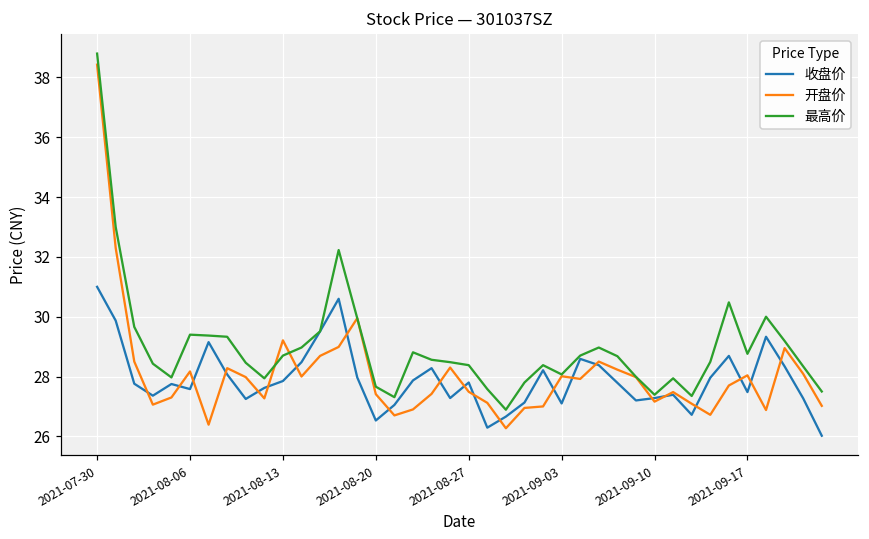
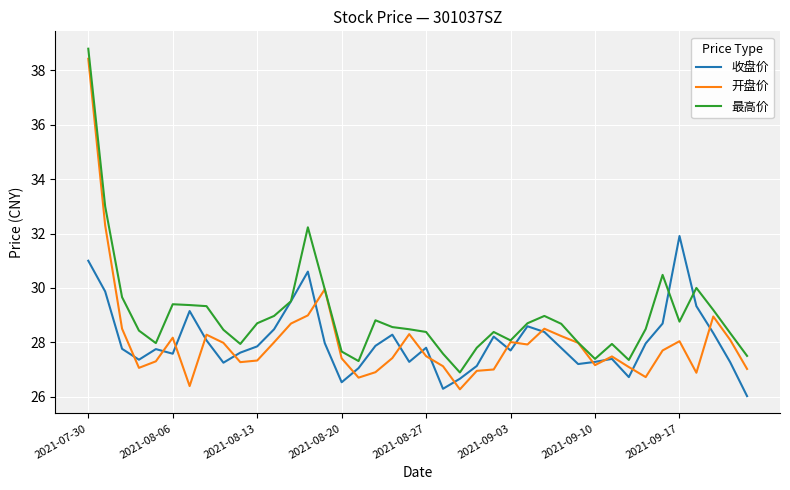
  {
    "收盘价": {
      "2021-07-30": 31.0,
      "2021-08-06": 27.6,
      "2021-08-13": 27.9,
      "2021-08-20": 26.5,
      "2021-08-27": 27.8,
-     "2021-09-03": 27.1,
+     "2021-09-03": 27.7,
      "2021-09-10": 27.3,
-     "2021-09-17": 27.5
+     "2021-09-17": 31.9
    },
    "开盘价": {
      "2021-07-30": 38.4,
      "2021-08-06": 28.2,
-     "2021-08-13": 29.2,
+     "2021-08-13": 27.3,
      "2021-08-20": 27.4,
      "2021-08-27": 27.5,
      "2021-09-10": 27.2,
      "2021-09-17": 28.0
    },
    "最高价": {
      "2021-07-30": 38.8,
      "2021-08-06": 29.4,
      "2021-08-13": 28.7,
      "2021-08-20": 27.7,
      "2021-08-27": 28.4,
      "2021-09-10": 27.4,
      "2021-09-17": 28.8
    }
  }
